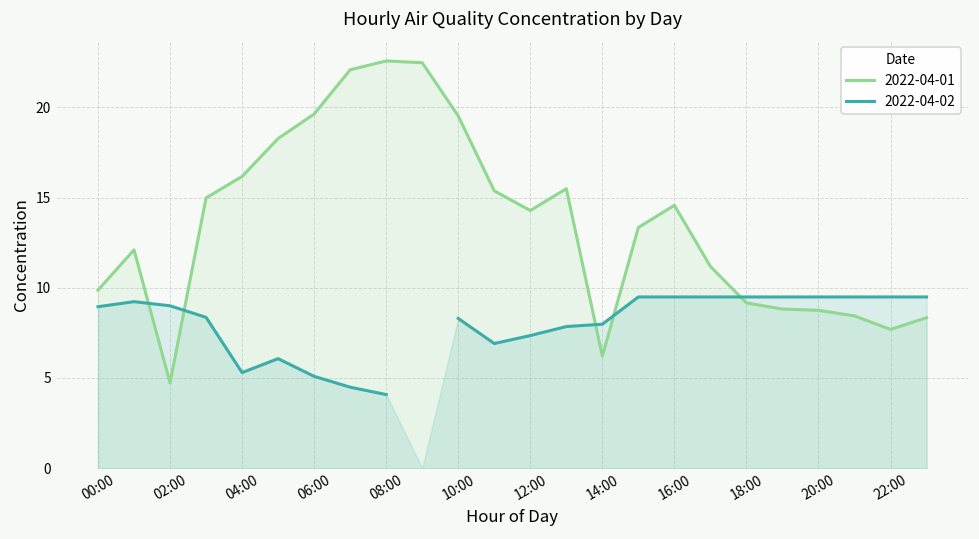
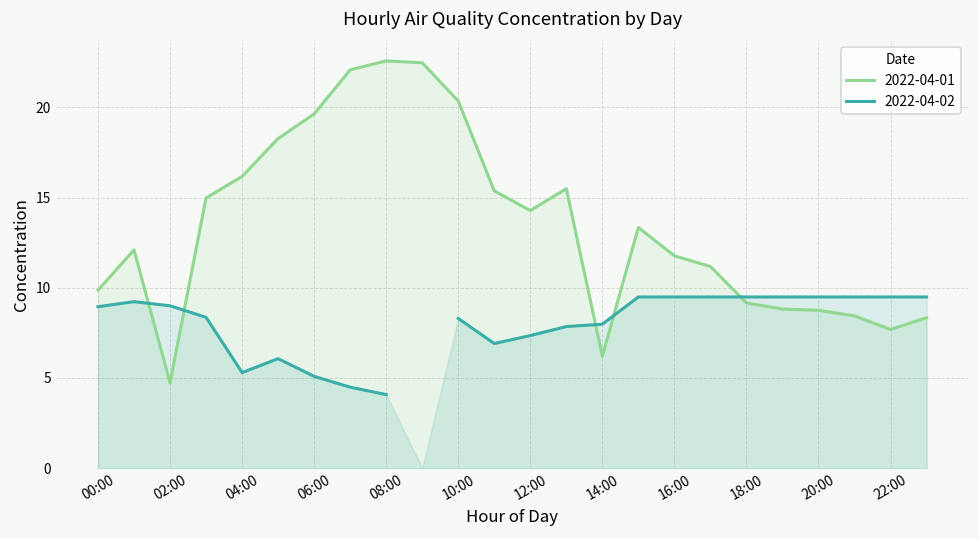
  {
    "2022-04-01": {
      "00:00": 9.9,
      "02:00": 4.7,
      "04:00": 16.2,
      "06:00": 19.6,
      "08:00": 22.6,
-     "10:00": 19.5,
+     "10:00": 20.4,
      "12:00": 14.3,
      "14:00": 6.2,
-     "16:00": 14.6,
+     "16:00": 11.8,
      "18:00": 9.2,
      "20:00": 8.8,
      "22:00": 7.7
    }
  }
